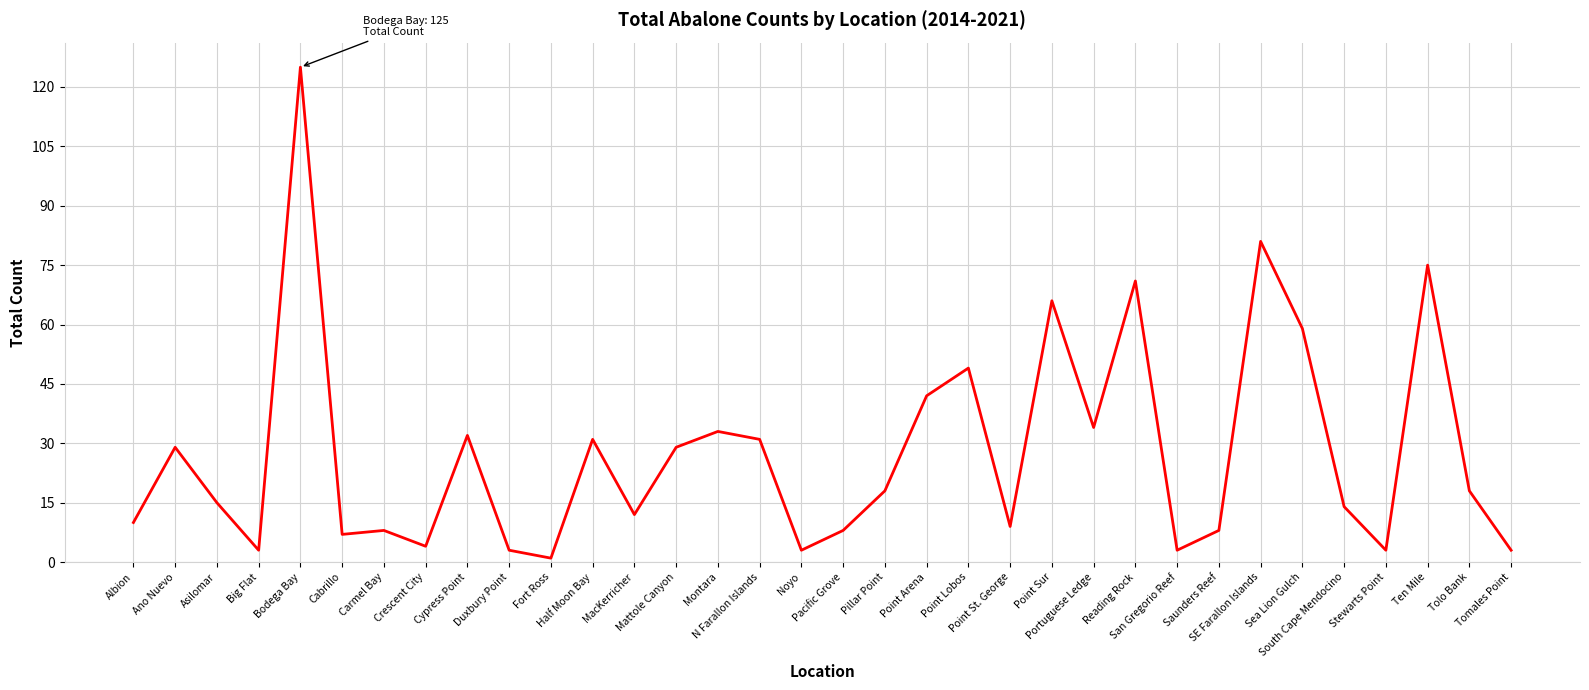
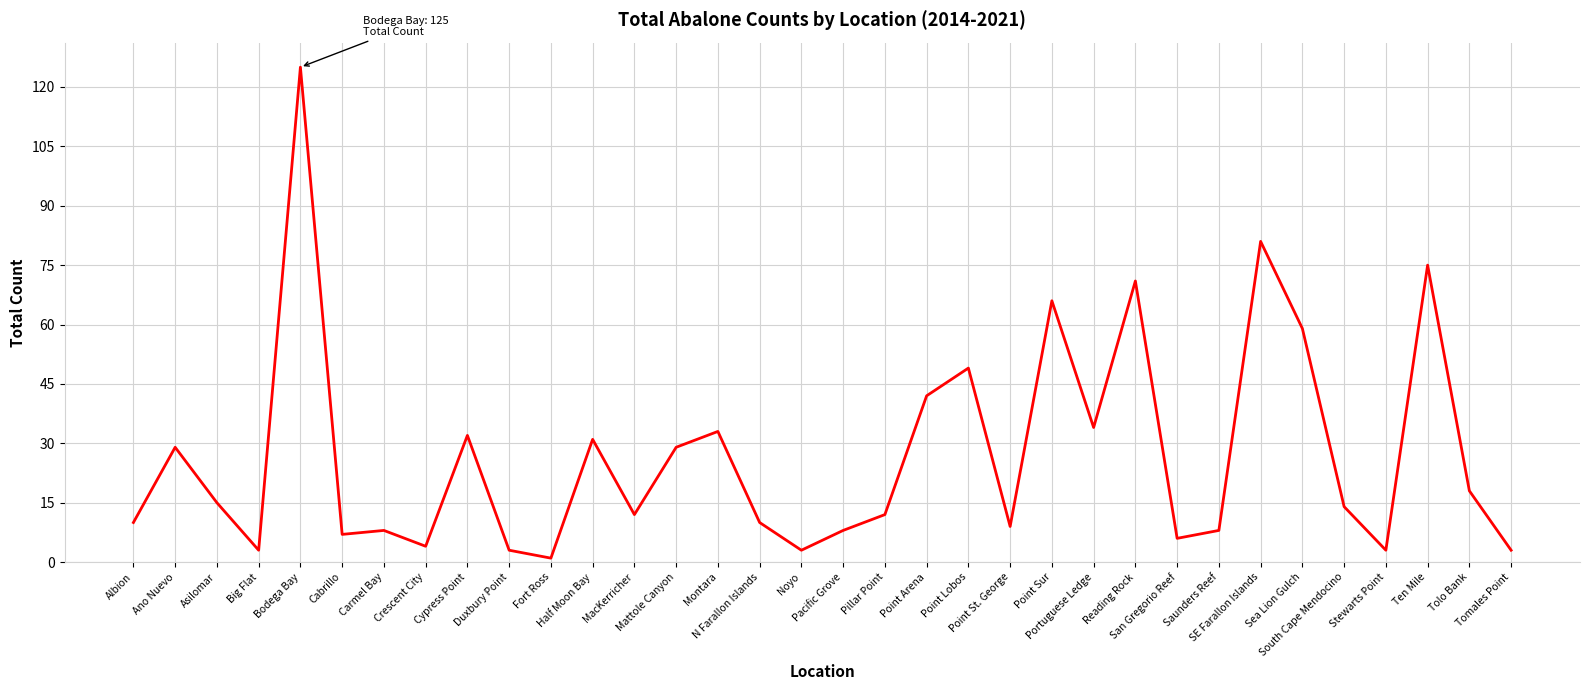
  {
    "Albion": 10,
    "Ano Nuevo": 29,
    "Asilomar": 15,
    "Big Flat": 3,
    "Cabrillo": 7,
    "Carmel Bay": 8,
    "Crescent City": 4,
    "Cypress Point": 32,
    "Duxbury Point": 3,
    "Fort Ross": 1,
    "Half Moon Bay": 31,
    "MacKerricher": 12,
    "Mattole Canyon": 29,
    "Montara": 33,
-   "N Farallon Islands": 31,
+   "N Farallon Islands": 10,
    "Noyo": 3,
    "Pacific Grove": 8,
-   "Pillar Point": 18,
+   "Pillar Point": 12,
    "Point Arena": 42,
    "Point Lobos": 49,
    "Point St. George": 9,
    "Point Sur": 66,
    "Portuguese Ledge": 34,
    "Reading Rock": 71,
-   "San Gregorio Reef": 3,
+   "San Gregorio Reef": 6,
    "Saunders Reef": 8,
    "SE Farallon Islands": 81,
    "Sea Lion Gulch": 59,
    "South Cape Mendocino": 14,
    "Stewarts Point": 3,
    "Ten Mile": 75,
    "Tolo Bank": 18,
    "Tomales Point": 3
  }
